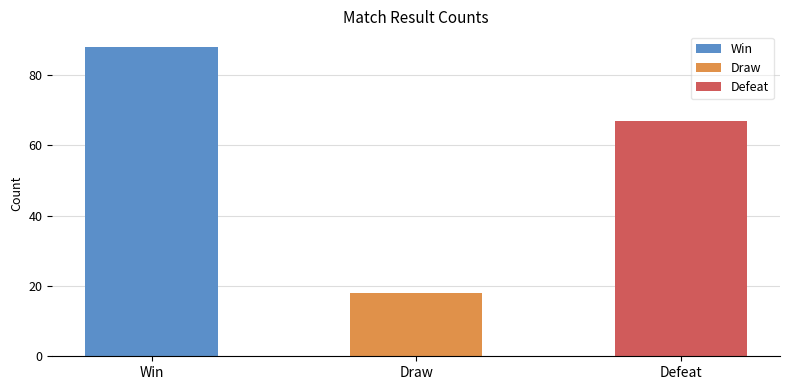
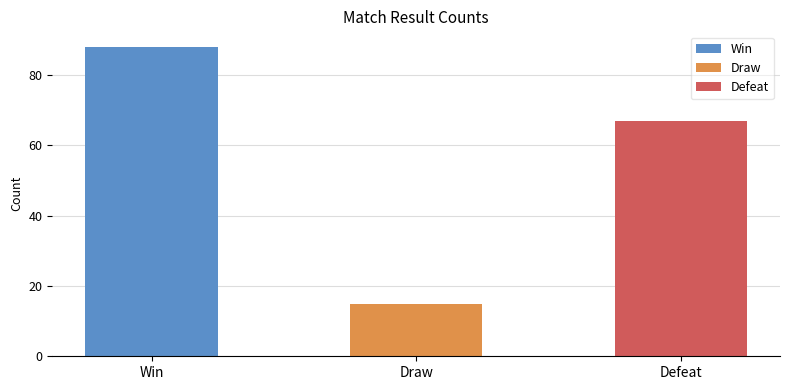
  {
    "Win": 88,
-   "Draw": 18,
+   "Draw": 15,
    "Defeat": 67
  }
